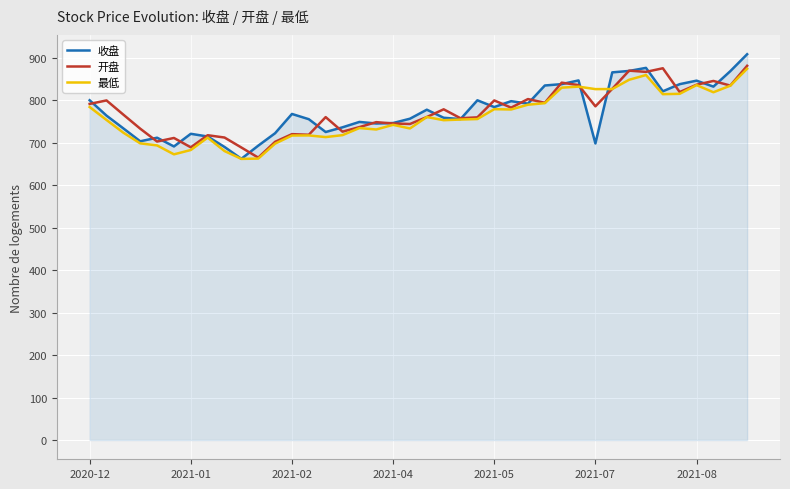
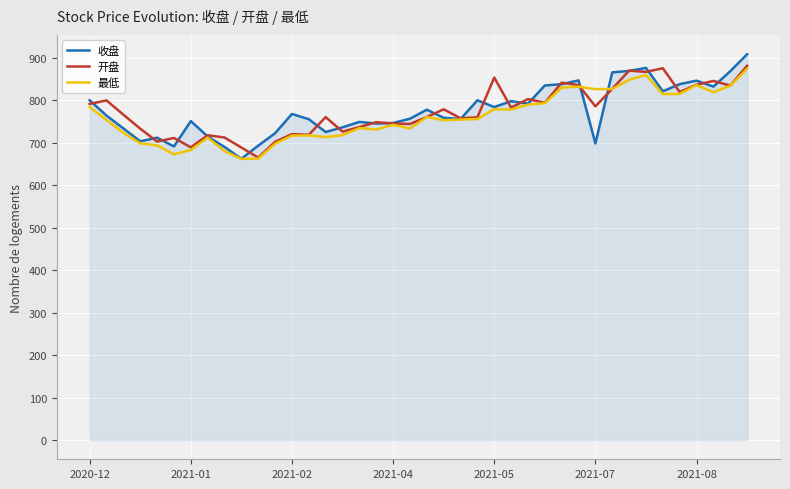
  {
    "收盘": {
      "2020-12": 800,
-     "2021-01": 720,
+     "2021-01": 750,
      "2021-02": 770,
      "2021-07": 700,
      "2021-08": 850
    },
    "开盘": {
      "2020-12": 790,
      "2021-01": 690,
-     "2021-05": 800,
+     "2021-05": 850,
      "2021-07": 790
    },
    "最低": {
      "2020-12": 780,
      "2021-01": 680,
      "2021-07": 830
    }
  }
